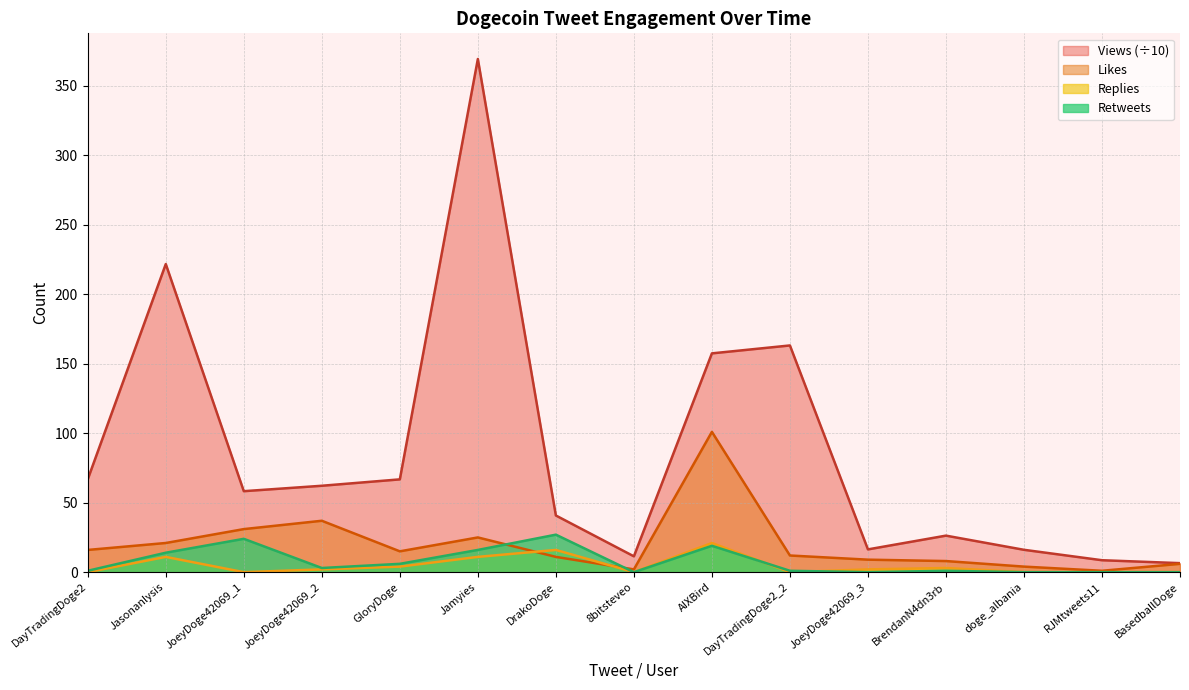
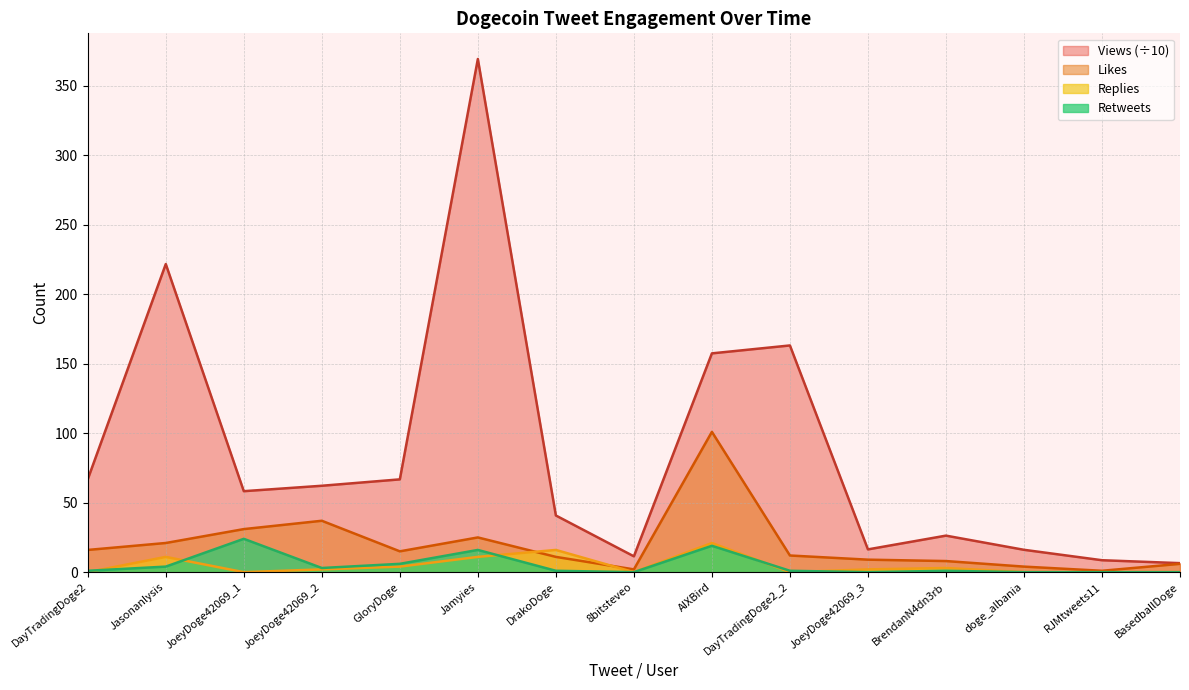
  {
    "Replies": {
      "Jasonanlysis": 11,
      "JoeyDoge42069_1": 0,
      "GloryDoge": 4,
      "Jamyies": 11,
      "DrakoDoge": 16,
      "AIXBird": 21,
      "JoeyDoge42069_3": 2,
      "BrendanN4dn3rb": 3
    },
    "Retweets": {
-     "Jasonanlysis": 14,
+     "Jasonanlysis": 4,
      "JoeyDoge42069_1": 24,
      "GloryDoge": 6,
      "Jamyies": 16,
-     "DrakoDoge": 27,
+     "DrakoDoge": 1,
      "AIXBird": 19,
      "JoeyDoge42069_3": 0,
      "BrendanN4dn3rb": 1
    }
  }
